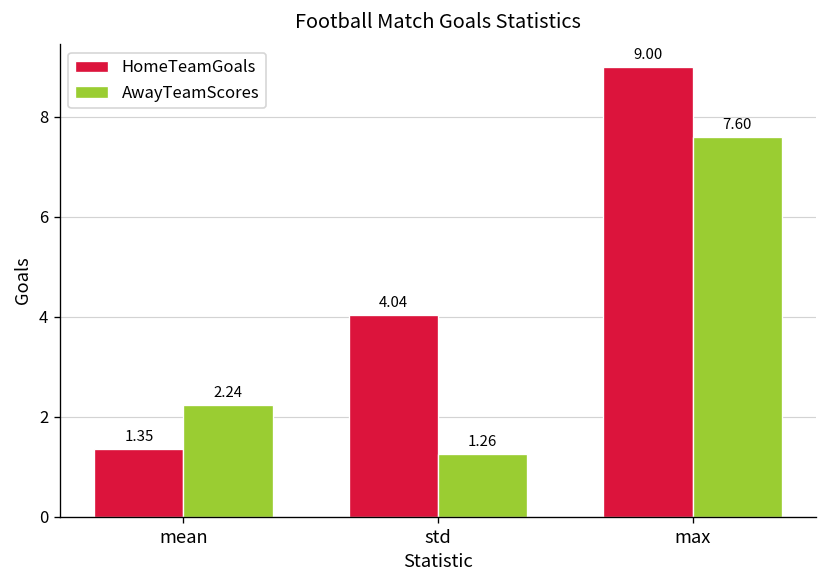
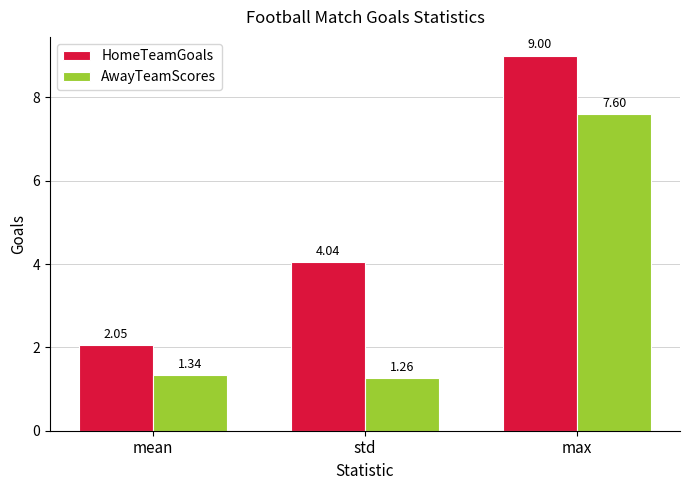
  {
    "HomeTeamGoals": {
-     "mean": 1.35,
+     "mean": 2.05,
      "std": 4.04,
      "max": 9.00
    },
    "AwayTeamScores": {
-     "mean": 2.24,
+     "mean": 1.34,
      "std": 1.26,
      "max": 7.60
    }
  }
